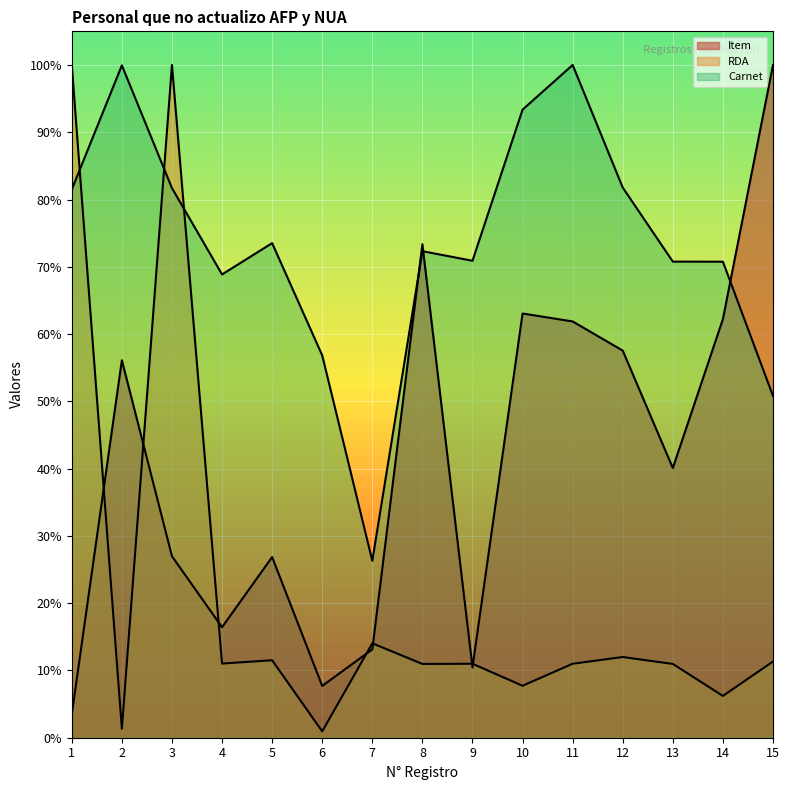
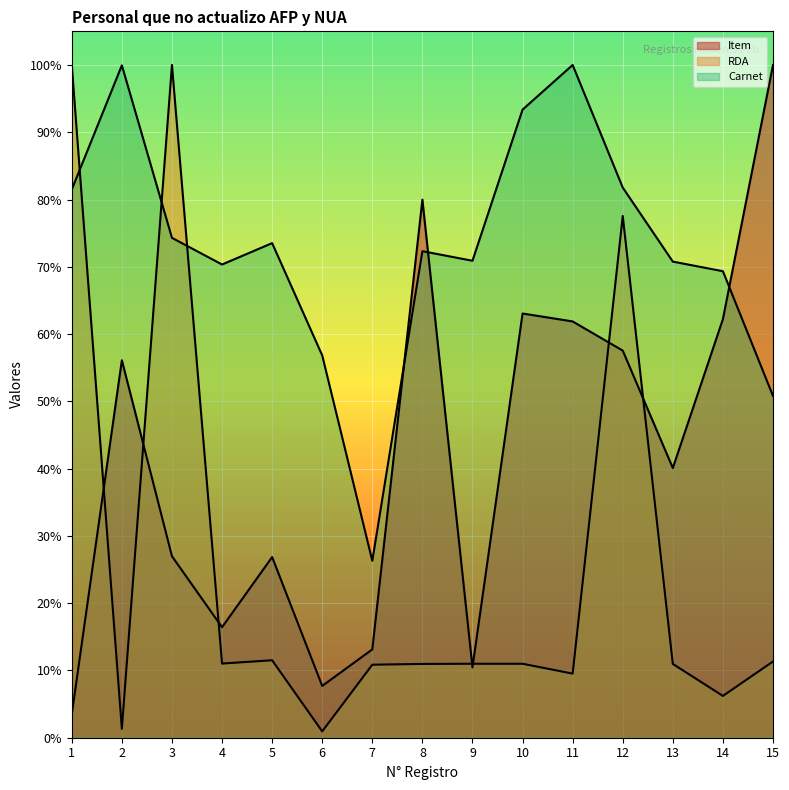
  {
    "Item": {
      "1": "3%",
      "2": "56%",
      "3": "27%",
      "4": "16%",
      "5": "27%",
      "6": "8%",
      "7": "13%",
-     "8": "73%",
+     "8": "80%",
      "9": "10%",
      "10": "63%",
      "11": "62%",
      "12": "58%",
      "13": "40%",
      "14": "62%",
      "15": "100%"
    },
    "RDA": {
      "1": "100%",
      "2": "1%",
      "3": "100%",
      "4": "11%",
      "5": "12%",
      "6": "1%",
-     "7": "14%",
+     "7": "11%",
      "8": "11%",
      "9": "11%",
-     "10": "8%",
-     "11": "11%",
-     "12": "12%",
+     "10": "11%",
+     "11": "10%",
+     "12": "78%",
      "13": "11%",
      "14": "6%",
      "15": "11%"
    },
    "Carnet": {
      "1": "81%",
      "2": "100%",
-     "3": "82%",
-     "4": "69%",
+     "3": "74%",
+     "4": "70%",
      "5": "74%",
      "6": "57%",
      "7": "26%",
      "8": "72%",
      "9": "71%",
      "10": "93%",
      "11": "100%",
      "12": "82%",
      "13": "71%",
-     "14": "71%",
+     "14": "69%",
      "15": "51%"
    }
  }
